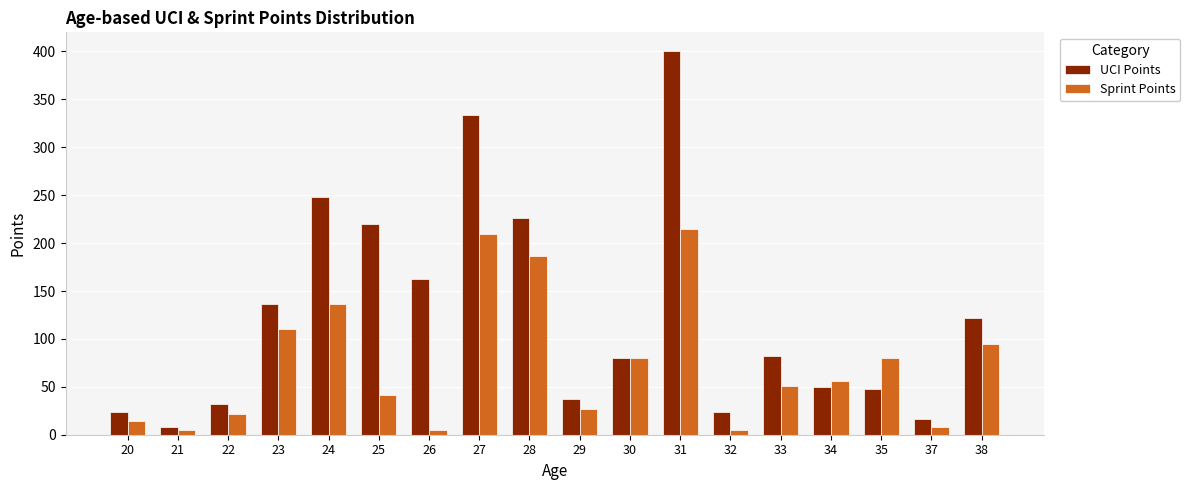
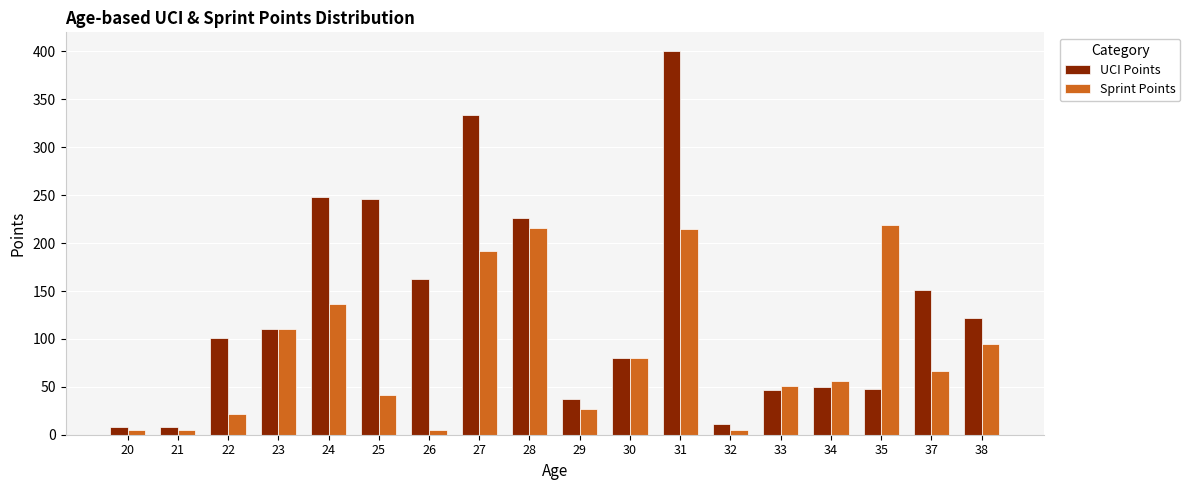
  {
    "UCI Points": {
-     "20": 20,
+     "20": 10,
      "21": 10,
-     "22": 30,
-     "23": 140,
+     "22": 100,
+     "23": 110,
      "24": 250,
-     "25": 220,
+     "25": 250,
      "26": 160,
      "27": 330,
      "28": 230,
      "29": 40,
      "30": 80,
      "31": 400,
-     "32": 20,
-     "33": 80,
+     "32": 10,
+     "33": 50,
      "34": 50,
      "35": 50,
-     "37": 20,
+     "37": 150,
      "38": 120
    },
    "Sprint Points": {
-     "20": 14,
+     "20": 5,
      "21": 10,
      "22": 20,
      "23": 110,
      "24": 140,
      "25": 40,
      "26": 10,
-     "27": 210,
-     "28": 190,
+     "27": 190,
+     "28": 220,
      "29": 30,
      "30": 80,
      "31": 220,
      "32": 10,
      "33": 50,
      "34": 60,
-     "35": 80,
-     "37": 10,
+     "35": 220,
+     "37": 70,
      "38": 100
    }
  }
